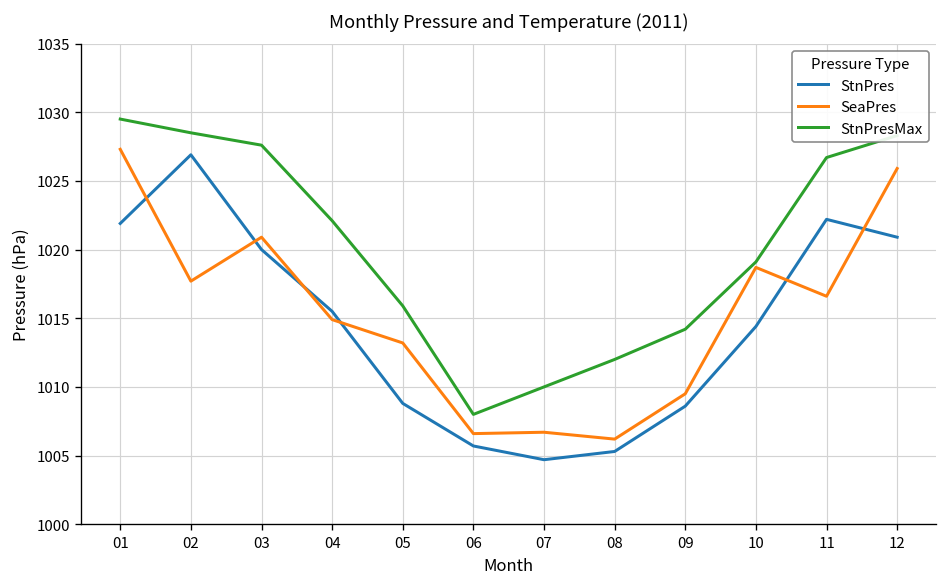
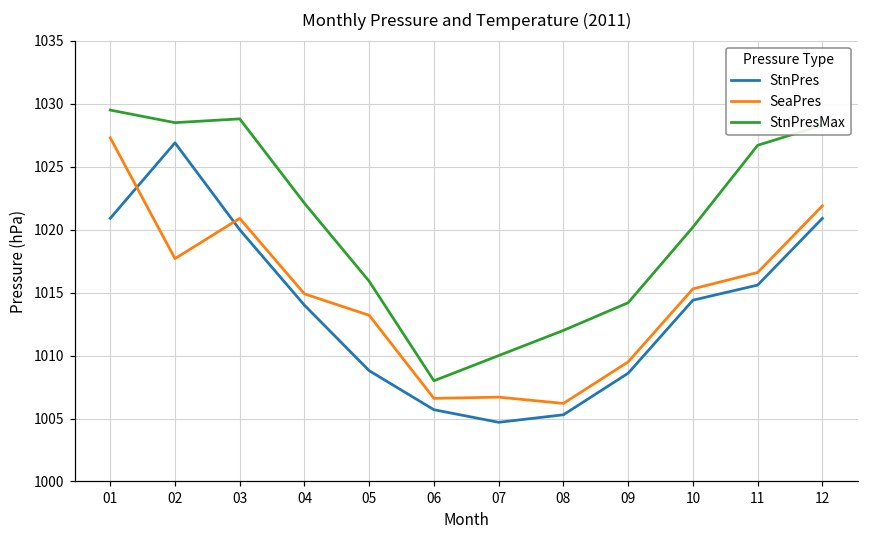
  {
    "StnPres": {
-     "01": 1021.9,
+     "01": 1020.9,
      "02": 1026.9,
      "03": 1020.0,
-     "04": 1015.5,
+     "04": 1014.0,
      "05": 1008.8,
      "06": 1005.7,
      "07": 1004.7,
      "08": 1005.3,
      "09": 1008.6,
      "10": 1014.4,
-     "11": 1022.2,
+     "11": 1015.6,
      "12": 1020.9
    },
    "SeaPres": {
      "01": 1027.3,
      "02": 1017.7,
      "03": 1020.9,
      "04": 1014.9,
      "05": 1013.2,
      "06": 1006.6,
      "07": 1006.7,
      "08": 1006.2,
      "09": 1009.5,
-     "10": 1018.7,
+     "10": 1015.3,
      "11": 1016.6,
-     "12": 1025.9
+     "12": 1021.9
    },
    "StnPresMax": {
      "01": 1029.5,
      "02": 1028.5,
-     "03": 1027.6,
+     "03": 1028.8,
      "04": 1022.1,
      "05": 1015.9,
      "06": 1008.0,
      "07": 1010.0,
      "08": 1012.0,
      "09": 1014.2,
-     "10": 1019.1,
+     "10": 1020.2,
      "11": 1026.7
    }
  }
